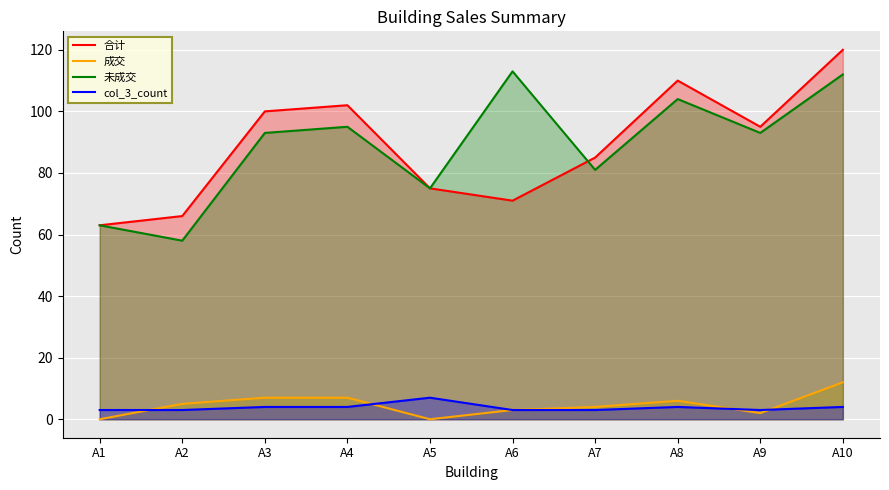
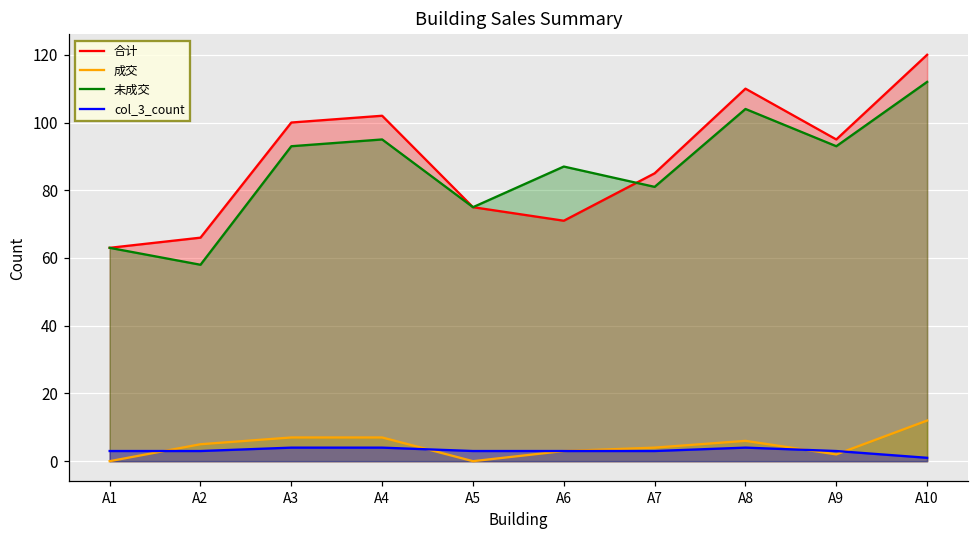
  {
    "合计": {
      "A2": 66,
      "A3": 100,
      "A4": 102,
      "A6": 71,
      "A7": 85,
      "A8": 110,
      "A9": 95,
      "A10": 120
    },
    "成交": {
      "A1": 0,
      "A2": 5,
      "A3": 7,
      "A4": 7,
      "A5": 0,
      "A7": 4,
      "A8": 6,
      "A9": 2,
      "A10": 12
    },
    "未成交": {
      "A2": 58,
      "A3": 93,
      "A4": 95,
-     "A6": 113,
+     "A6": 87,
      "A7": 81,
      "A8": 104,
      "A9": 93,
      "A10": 112
    },
    "col_3_count": {
      "A1": 3,
      "A2": 3,
      "A3": 4,
      "A4": 4,
-     "A5": 7,
+     "A5": 3,
      "A7": 3,
      "A8": 4,
      "A9": 3,
-     "A10": 4
+     "A10": 1
    }
  }
